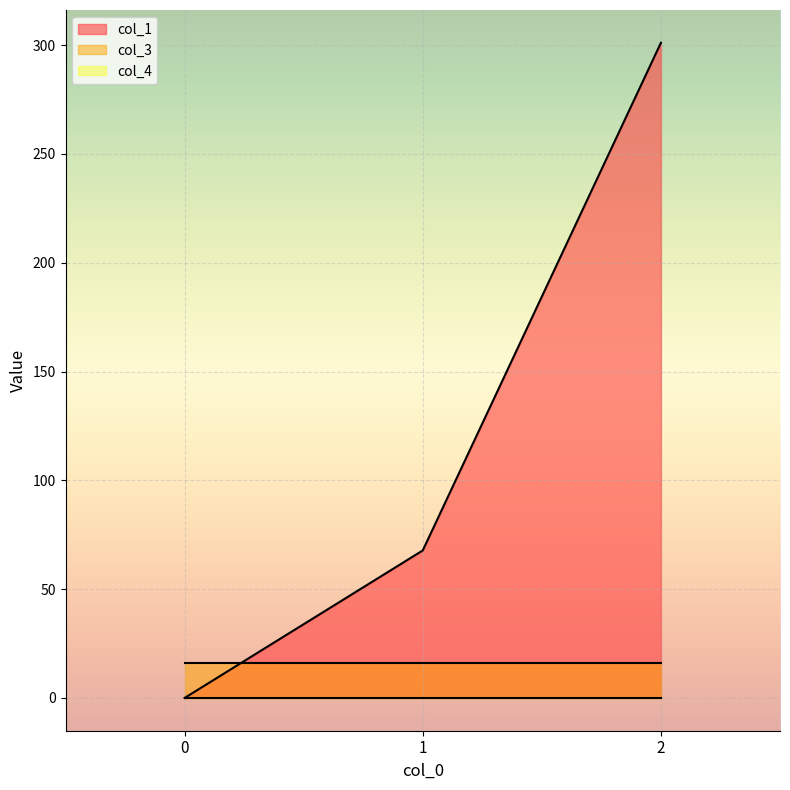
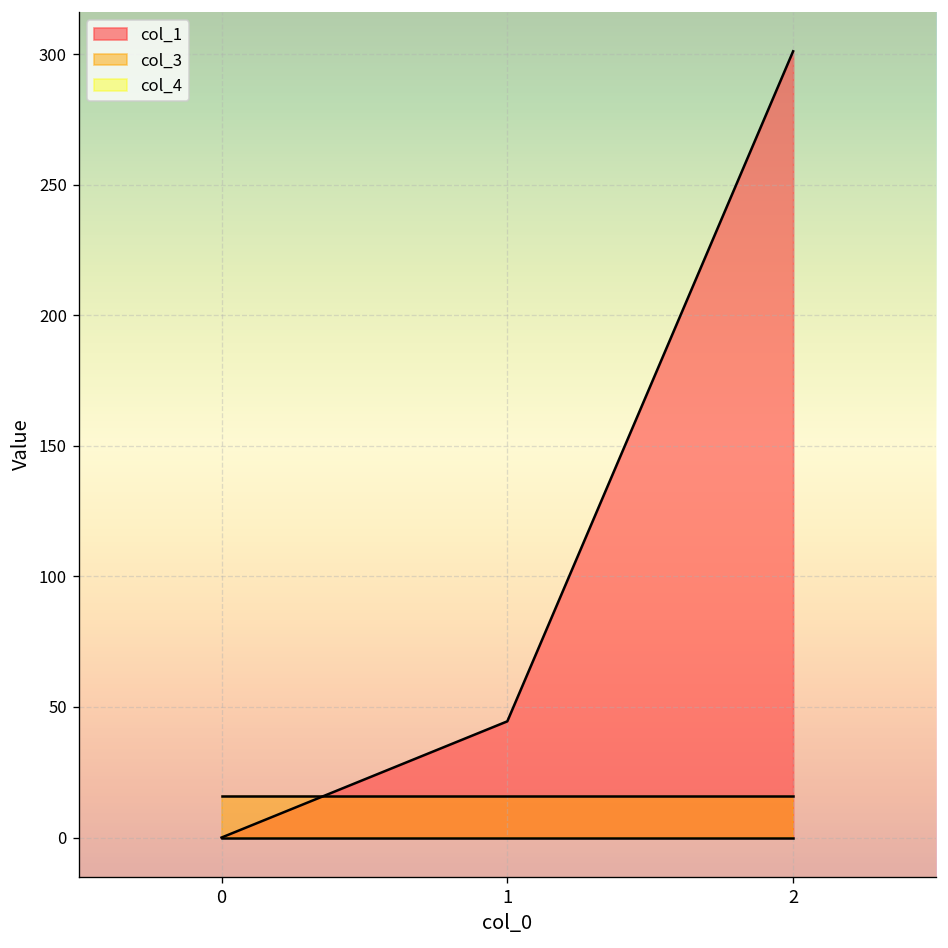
  {
    "col_1": {
-     "1": 68,
+     "1": 45,
      "2": 301
    },
    "col_3": {
      "0": 16,
      "1": 16,
      "2": 16
    },
    "col_4": {
      "1": 0,
      "2": 0
    }
  }
